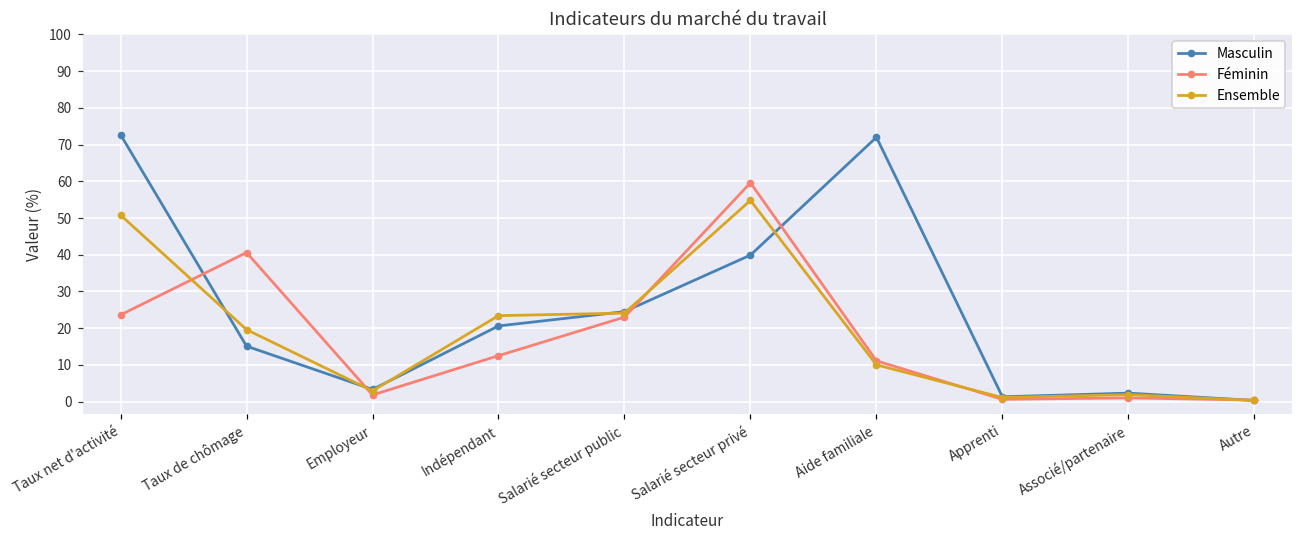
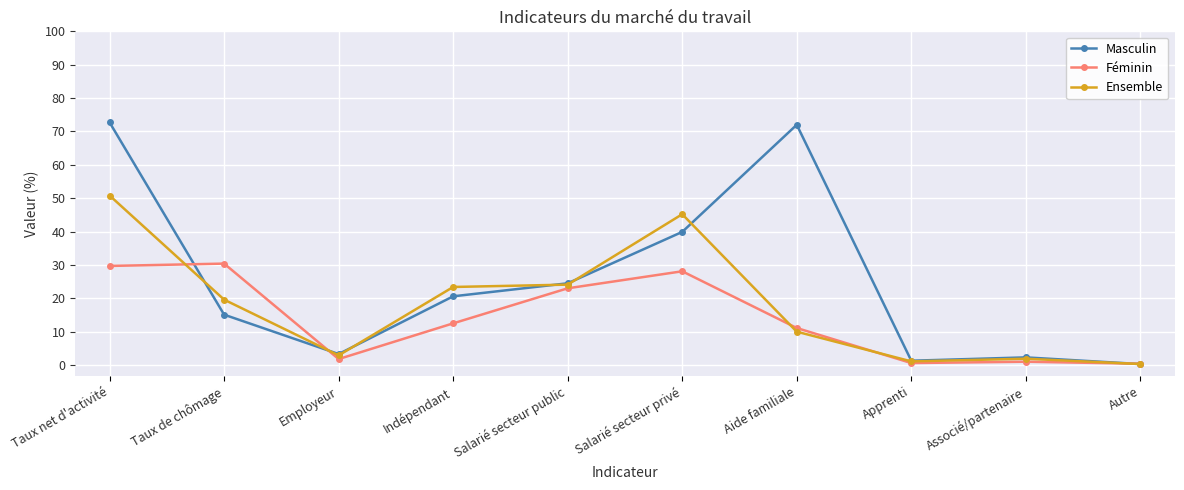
  {
    "Masculin": {
      "Taux net d'activité": 73,
      "Taux de chômage": 15,
      "Indépendant": 21,
      "Salarié secteur privé": 40,
      "Aide familiale": 72
    },
    "Féminin": {
-     "Taux net d'activité": 24,
-     "Taux de chômage": 41,
+     "Taux net d'activité": 30,
+     "Taux de chômage": 30,
      "Employeur": 2,
      "Indépendant": 13,
      "Salarié secteur public": 23,
-     "Salarié secteur privé": 60,
+     "Salarié secteur privé": 28,
      "Aide familiale": 11,
      "Associé/partenaire": 1
    },
    "Ensemble": {
      "Taux net d'activité": 51,
      "Taux de chômage": 20,
      "Indépendant": 23,
-     "Salarié secteur privé": 55,
+     "Salarié secteur privé": 45,
      "Aide familiale": 10
    }
  }
